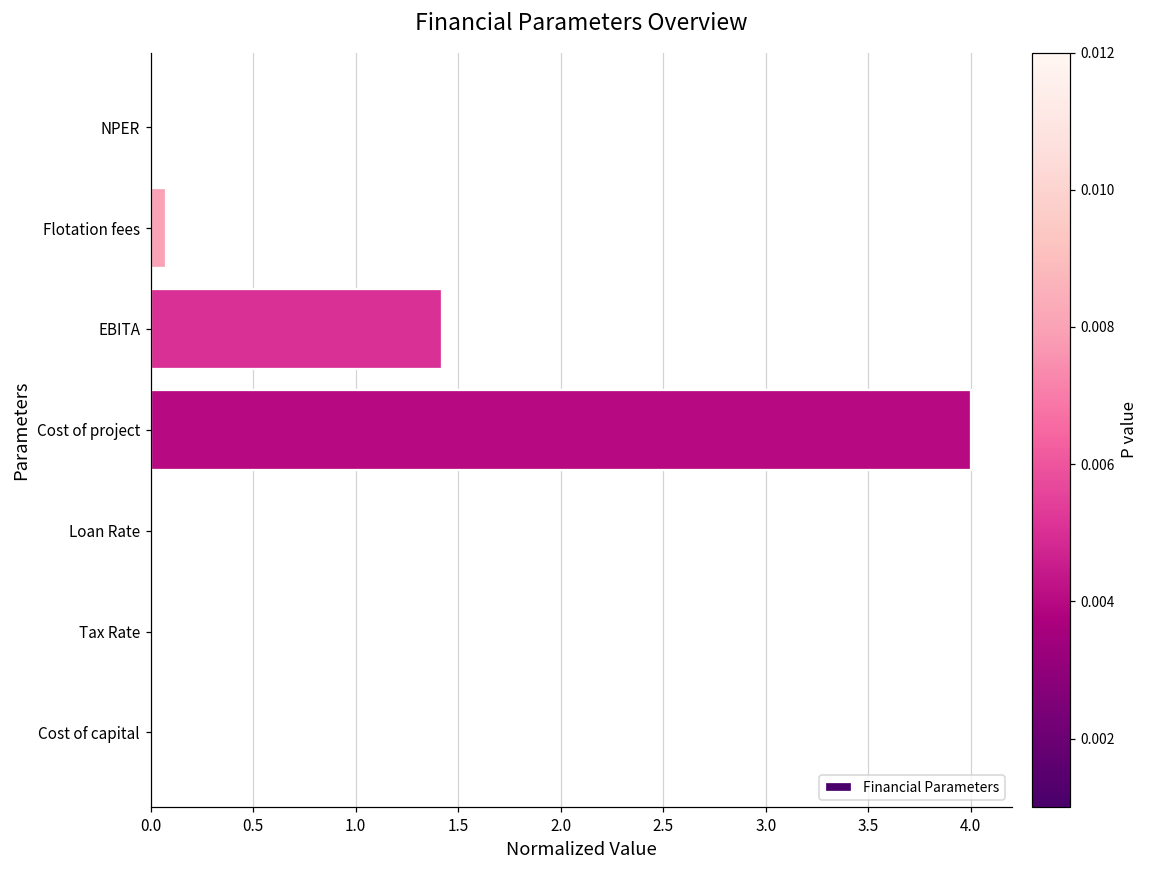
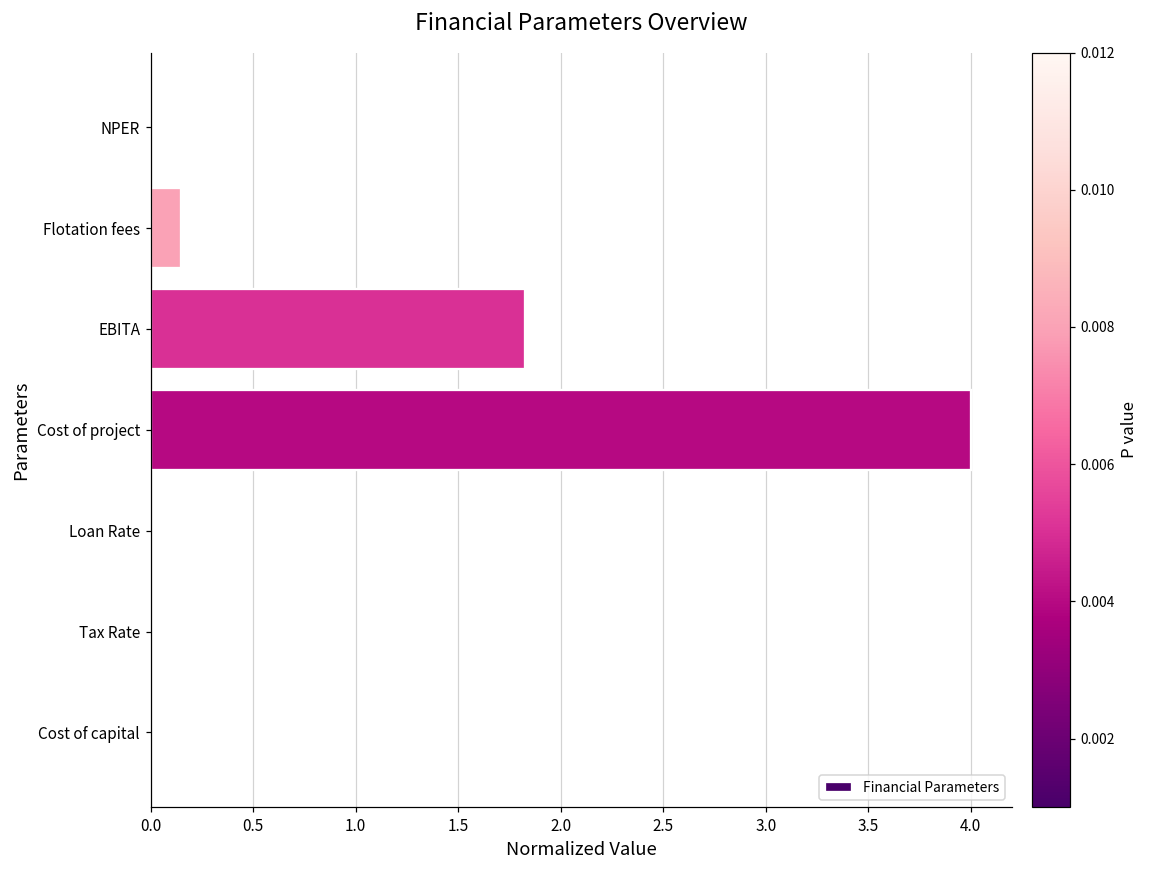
  {
-   "Flotation fees": 0.07,
-   "EBITA": 1.42,
+   "Flotation fees": 0.15,
+   "EBITA": 1.82,
    "Cost of project": 4.00
  }
